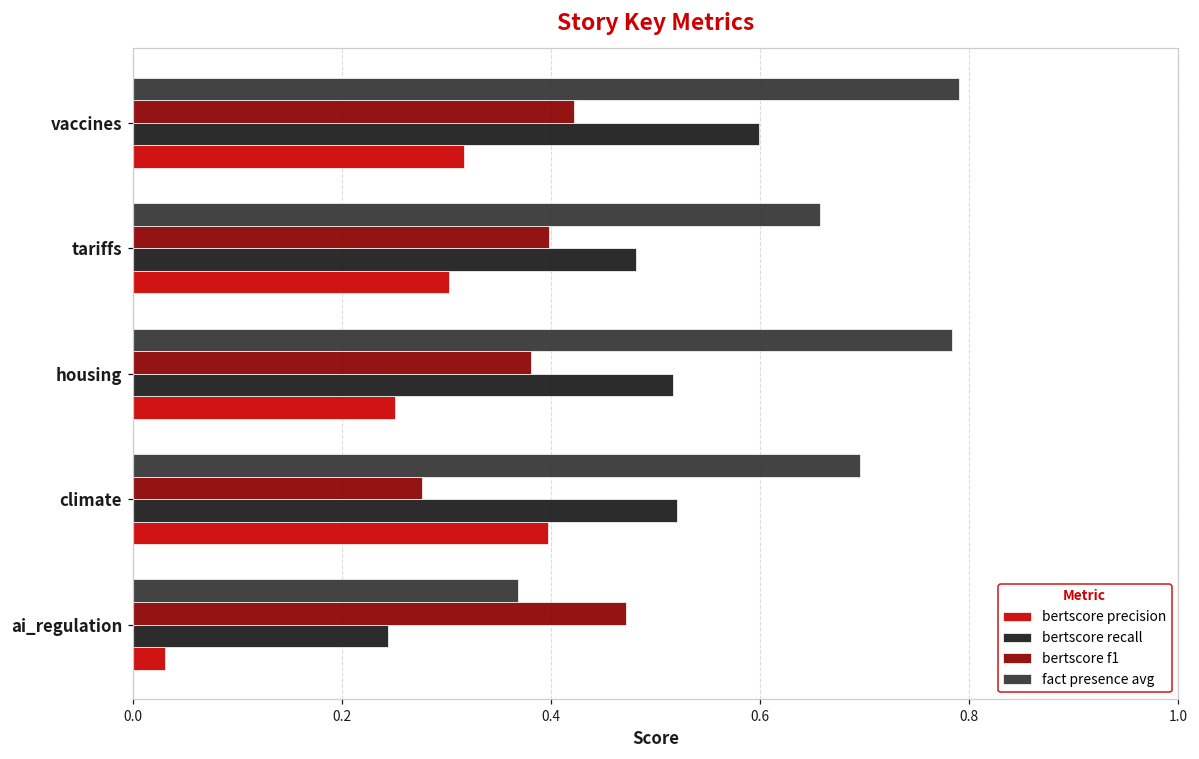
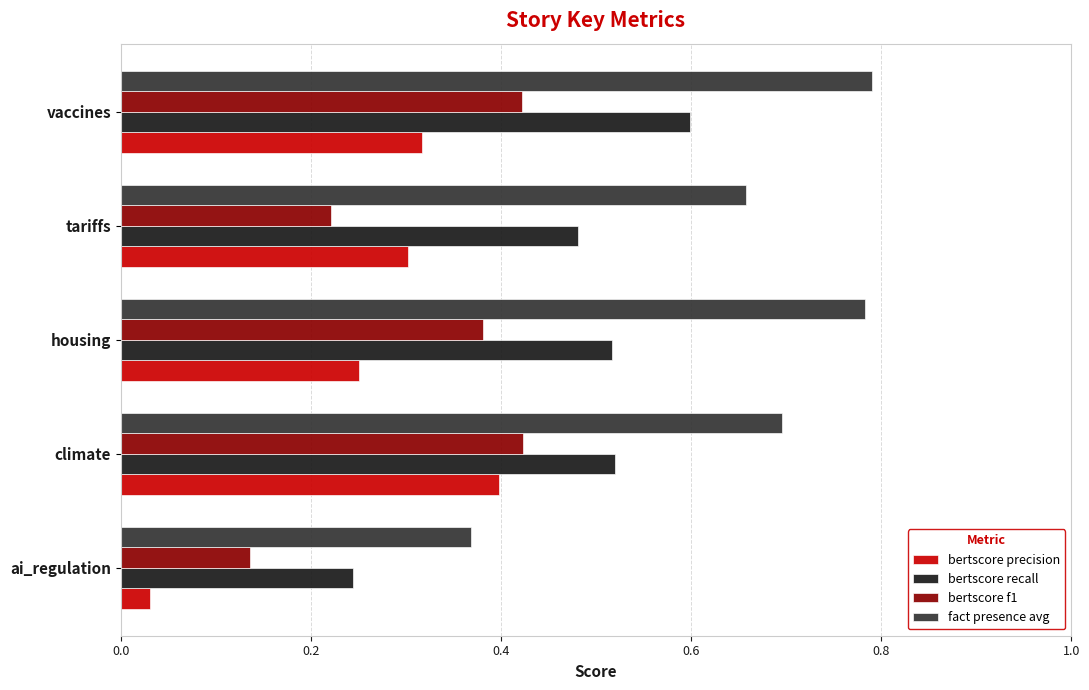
  {
    "bertscore precision": {
      "vaccines": 0.32,
      "tariffs": 0.30,
      "housing": 0.25,
      "climate": 0.40,
      "ai_regulation": 0.03
    },
    "bertscore f1": {
      "vaccines": 0.42,
-     "tariffs": 0.40,
+     "tariffs": 0.22,
      "housing": 0.38,
-     "climate": 0.28,
-     "ai_regulation": 0.47
+     "climate": 0.42,
+     "ai_regulation": 0.14
    }
  }
